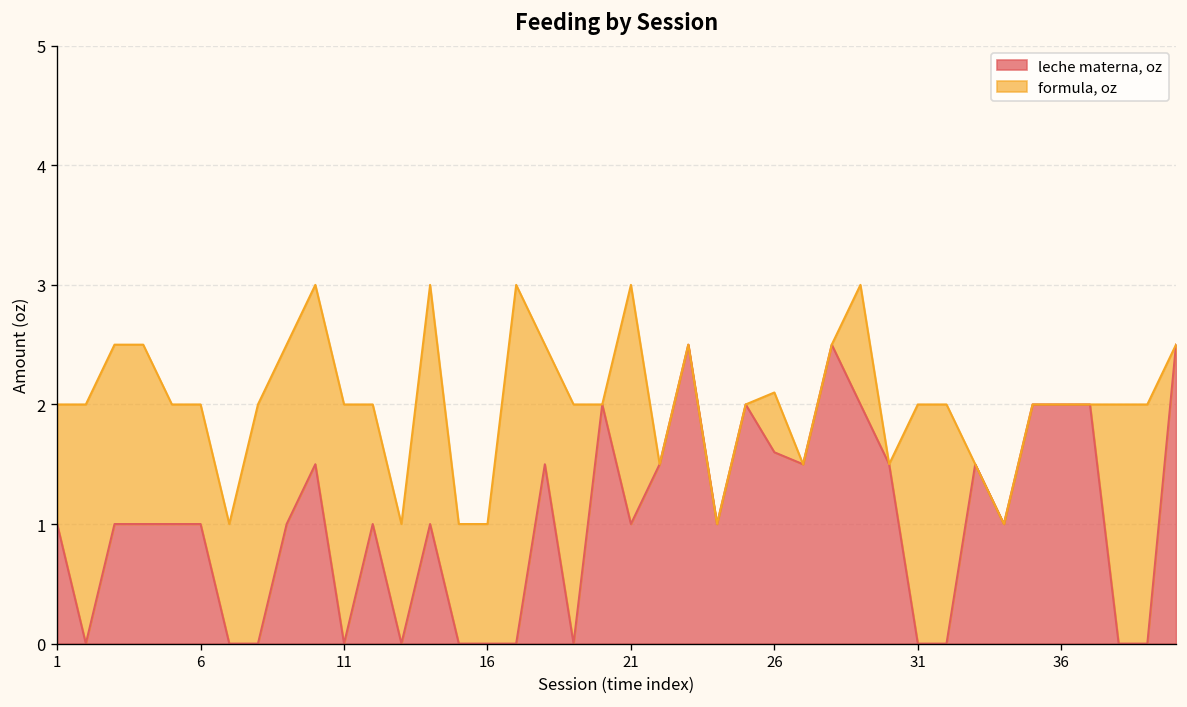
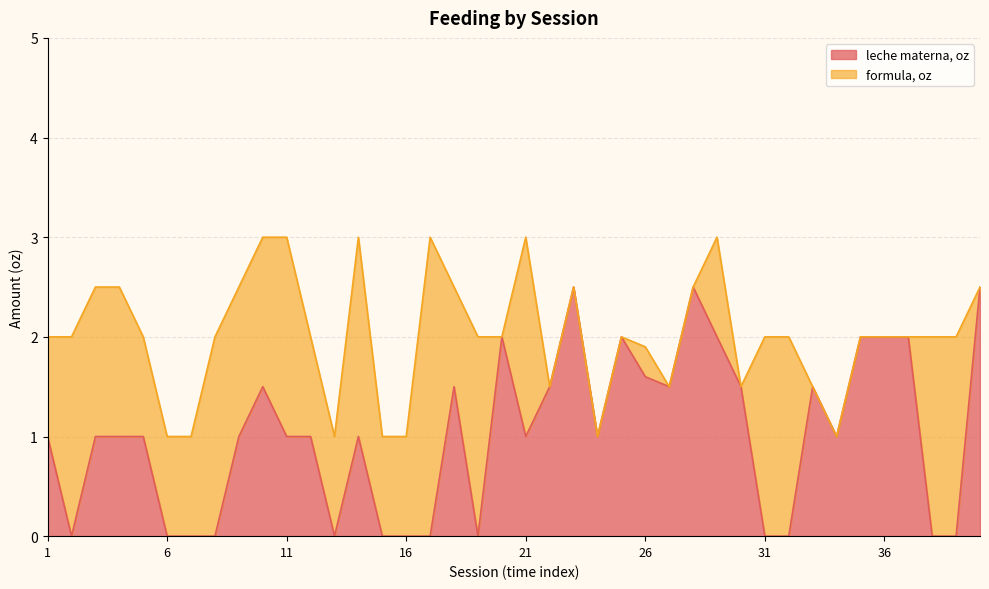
  {
    "leche materna, oz": {
      "1": 1,
-     "6": 1,
-     "11": 0,
+     "6": 0,
+     "11": 1,
      "16": 0,
      "21": 1,
      "26": 1.6,
      "31": 0
    },
    "formula, oz": {
      "1": 1.0,
      "6": 1.0,
      "11": 2.0,
      "16": 1.0,
      "21": 2.0,
-     "26": 0.5,
+     "26": 0.3,
      "31": 2.0
    }
  }
